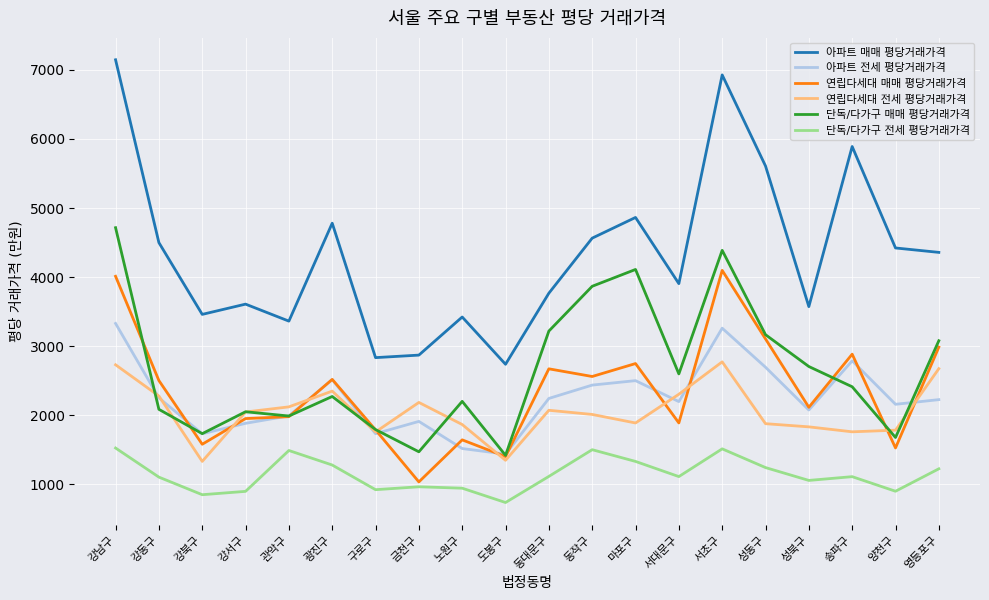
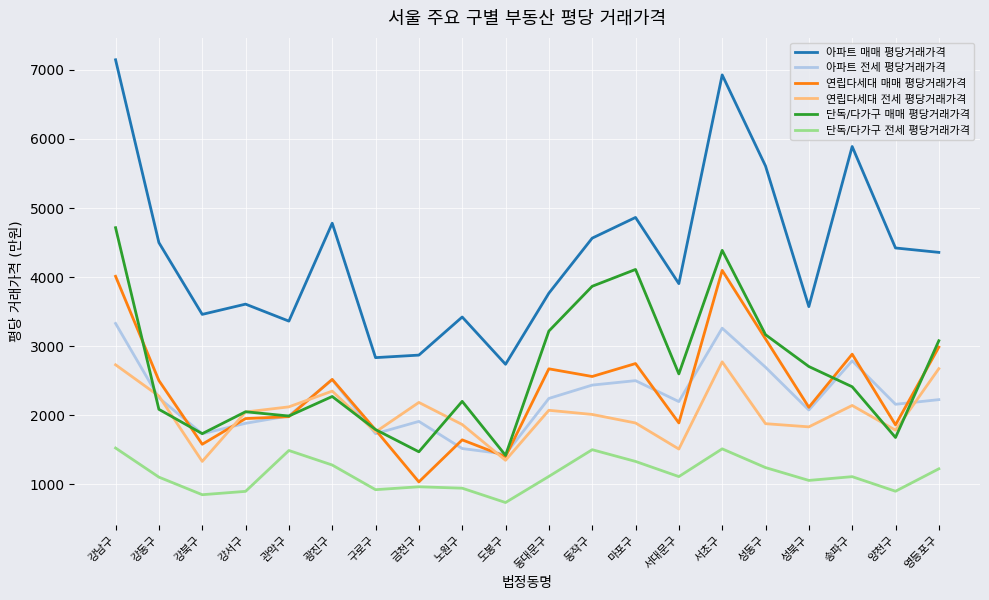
  {
    "아파트 매매 평당거래가격": {
      "강남구": 7100,
      "강동구": 4500,
      "강북구": 3500,
      "강서구": 3600,
      "관악구": 3400,
      "광진구": 4800,
      "구로구": 2800,
      "금천구": 2900,
      "노원구": 3400,
      "도봉구": 2700,
      "동대문구": 3800,
      "동작구": 4600,
      "마포구": 4900,
      "서대문구": 3900,
      "서초구": 6900,
      "성동구": 5600,
      "성북구": 3600,
      "송파구": 5900,
      "양천구": 4400,
      "영등포구": 4400
    },
    "아파트 전세 평당거래가격": {
      "강남구": 3300,
      "강서구": 1900,
      "금천구": 1900,
      "노원구": 1500,
      "동대문구": 2200,
      "동작구": 2400,
      "마포구": 2500,
      "서대문구": 2200,
      "서초구": 3300,
      "성동구": 2700,
      "성북구": 2100,
      "송파구": 2800,
      "양천구": 2200,
      "영등포구": 2200
    },
    "연립다세대 매매 평당거래가격": {
      "강남구": 4000,
      "강동구": 2500,
      "강북구": 1600,
      "강서구": 2000,
      "금천구": 1000,
      "노원구": 1600,
      "동대문구": 2700,
      "동작구": 2600,
      "마포구": 2700,
      "서대문구": 1900,
      "서초구": 4100,
      "성동구": 3100,
      "성북구": 2100,
      "송파구": 2900,
-     "양천구": 1500,
+     "양천구": 1900,
      "영등포구": 3000
    },
    "연립다세대 전세 평당거래가격": {
      "강남구": 2700,
      "강북구": 1300,
      "관악구": 2100,
      "광진구": 2300,
      "금천구": 2200,
      "노원구": 1900,
      "도봉구": 1300,
      "동대문구": 2100,
      "동작구": 2000,
      "마포구": 1900,
-     "서대문구": 2300,
+     "서대문구": 1500,
      "서초구": 2800,
      "성동구": 1900,
      "성북구": 1800,
-     "송파구": 1800,
+     "송파구": 2100,
      "양천구": 1800,
      "영등포구": 2700
    },
    "단독/다가구 매매 평당거래가격": {
      "강남구": 4700,
      "강동구": 2100,
      "광진구": 2300,
      "금천구": 1500,
      "노원구": 2200,
      "동대문구": 3200,
      "동작구": 3900,
      "마포구": 4100,
      "서대문구": 2600,
      "서초구": 4400,
      "성동구": 3200,
      "성북구": 2700,
      "송파구": 2400,
      "양천구": 1700,
      "영등포구": 3100
    },
    "단독/다가구 전세 평당거래가격": {
      "강남구": 1500,
      "강동구": 1100,
      "강북구": 800,
      "강서구": 900,
      "관악구": 1500,
      "광진구": 1300,
      "구로구": 900,
      "금천구": 1000,
      "노원구": 900,
      "도봉구": 700,
      "동대문구": 1100,
      "동작구": 1500,
      "마포구": 1300,
      "서대문구": 1100,
      "서초구": 1500,
      "성동구": 1200,
      "성북구": 1100,
      "송파구": 1100,
      "양천구": 900,
      "영등포구": 1200
    }
  }
